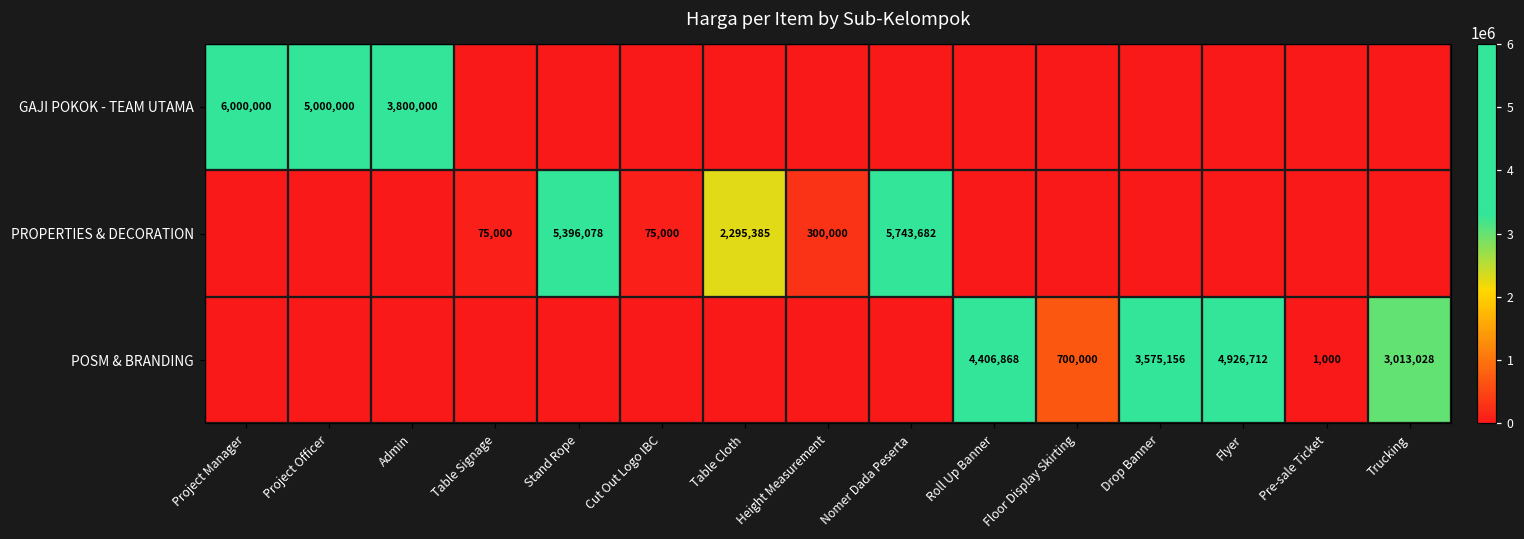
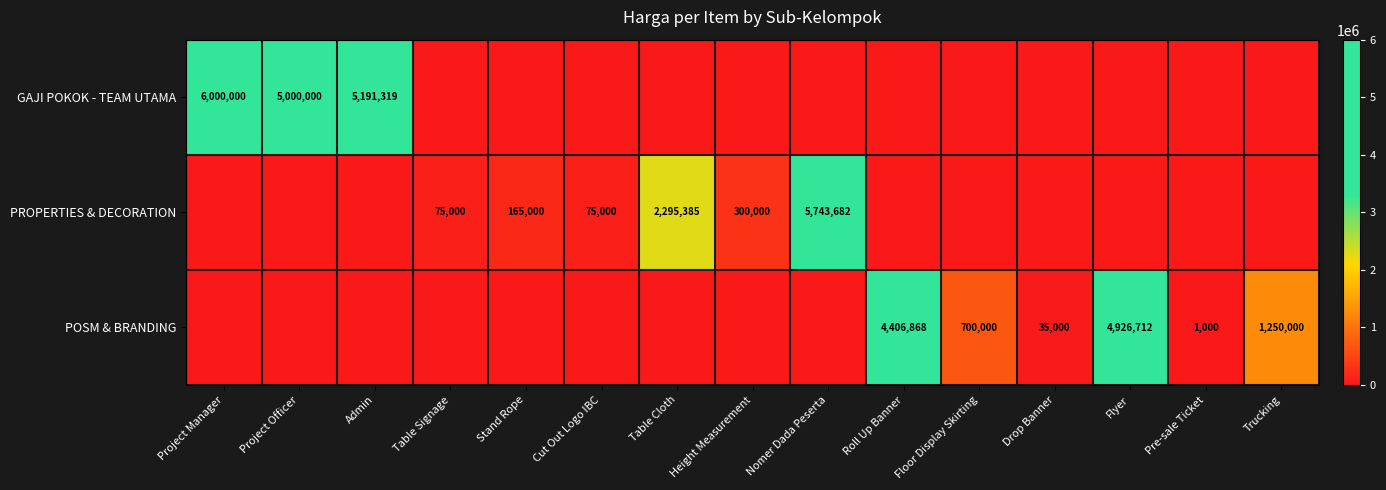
  {
    "GAJI POKOK - TEAM UTAMA": {
      "Project Manager": "6,000,000",
      "Project Officer": "5,000,000",
-     "Admin": "3,800,000"
+     "Admin": "5,191,319"
    },
    "PROPERTIES & DECORATION": {
      "Table Signage": "75,000",
-     "Stand Rope": "5,396,078",
+     "Stand Rope": "165,000",
      "Cut Out Logo IBC": "75,000",
      "Table Cloth": "2,295,385",
      "Height Measurement": "300,000",
      "Nomer Dada Peserta": "5,743,682"
    },
    "POSM & BRANDING": {
      "Roll Up Banner": "4,406,868",
      "Floor Display Skirting": "700,000",
-     "Drop Banner": "3,575,156",
+     "Drop Banner": "35,000",
      "Flyer": "4,926,712",
      "Pre-sale Ticket": "1,000",
-     "Trucking": "3,013,028"
+     "Trucking": "1,250,000"
    }
  }
